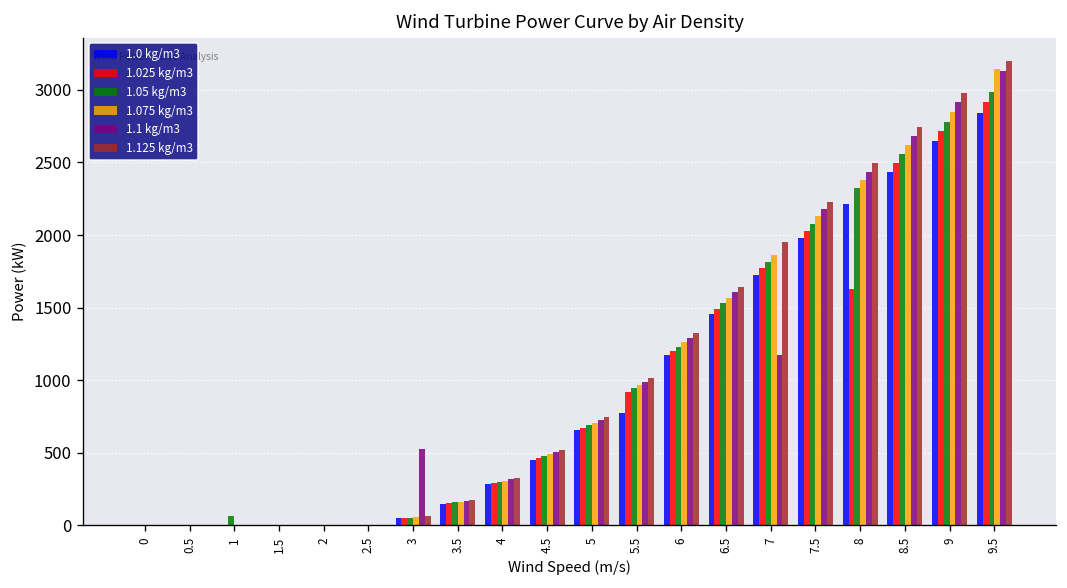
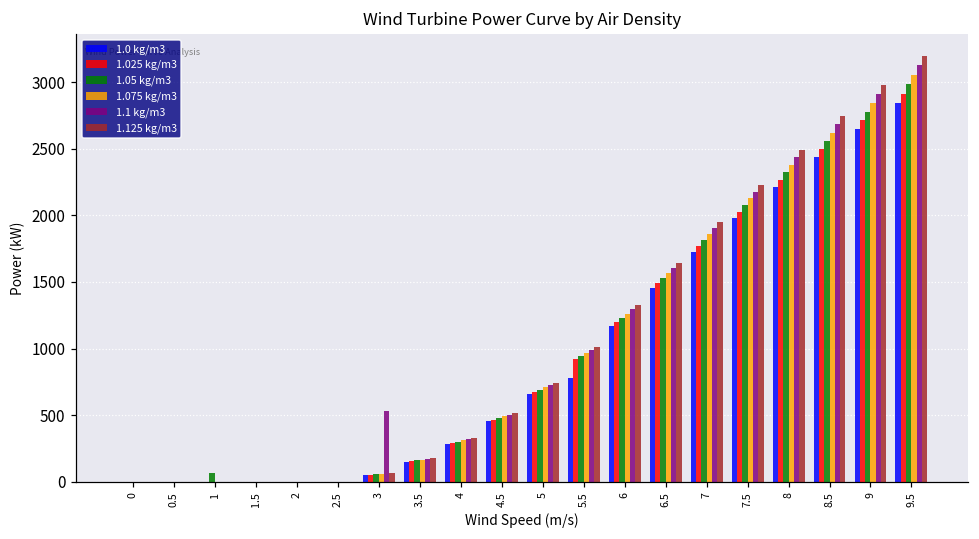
  {
    "1.0 kg/m3": {
      "0": 0,
      "0.5": 0,
      "1": 0,
      "1.5": 0,
      "2": 0,
      "2.5": 0,
      "3": 50,
      "3.5": 150,
      "4": 280,
      "4.5": 450,
      "5": 660,
      "5.5": 780,
      "6": 1170,
      "6.5": 1450,
      "7": 1730,
      "7.5": 1980,
      "8": 2210,
      "8.5": 2440,
      "9": 2650,
      "9.5": 2840
    },
    "1.025 kg/m3": {
      "0": 0,
      "0.5": 0,
      "1": 0,
      "1.5": 0,
      "2": 0,
      "2.5": 0,
      "3": 50,
      "3.5": 150,
      "4": 290,
      "4.5": 470,
      "5": 670,
      "5.5": 920,
      "6": 1200,
      "6.5": 1490,
      "7": 1770,
      "7.5": 2030,
-     "8": 1630,
+     "8": 2270,
      "8.5": 2500,
      "9": 2710,
      "9.5": 2920
    },
    "1.05 kg/m3": {
      "0": 0,
      "0.5": 0,
      "1": 70,
      "1.5": 0,
      "2": 0,
      "2.5": 0,
      "3": 50,
      "3.5": 160,
      "4": 300,
      "4.5": 480,
      "5": 690,
      "5.5": 940,
      "6": 1230,
      "6.5": 1530,
      "7": 1820,
      "7.5": 2080,
      "8": 2320,
      "8.5": 2560,
      "9": 2780,
      "9.5": 2990
    },
    "1.075 kg/m3": {
      "0": 0,
      "0.5": 0,
      "1": 0,
      "1.5": 0,
      "2": 0,
      "2.5": 0,
      "3": 60,
      "3.5": 160,
      "4": 310,
      "4.5": 490,
      "5": 710,
      "5.5": 970,
      "6": 1260,
      "6.5": 1570,
      "7": 1860,
      "7.5": 2130,
      "8": 2380,
      "8.5": 2620,
      "9": 2850,
-     "9.5": 3140
+     "9.5": 3060
    },
    "1.1 kg/m3": {
      "0": 0,
      "0.5": 0,
      "1": 0,
      "1.5": 0,
      "2": 0,
      "2.5": 0,
      "3": 530,
      "3.5": 170,
      "4": 320,
      "4.5": 500,
      "5": 730,
      "5.5": 990,
      "6": 1290,
      "6.5": 1610,
-     "7": 1170,
+     "7": 1910,
      "7.5": 2180,
      "8": 2440,
      "8.5": 2680,
      "9": 2910,
      "9.5": 3130
    },
    "1.125 kg/m3": {
      "0": 0,
      "0.5": 0,
      "1": 0,
      "1.5": 0,
      "2": 0,
      "2.5": 0,
      "3": 60,
      "3.5": 170,
      "4": 330,
      "4.5": 520,
      "5": 740,
      "5.5": 1020,
      "6": 1320,
      "6.5": 1640,
      "7": 1950,
      "7.5": 2230,
      "8": 2490,
      "8.5": 2750,
      "9": 2980,
      "9.5": 3200
    }
  }
